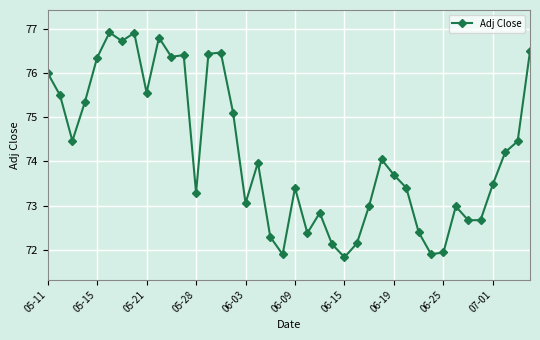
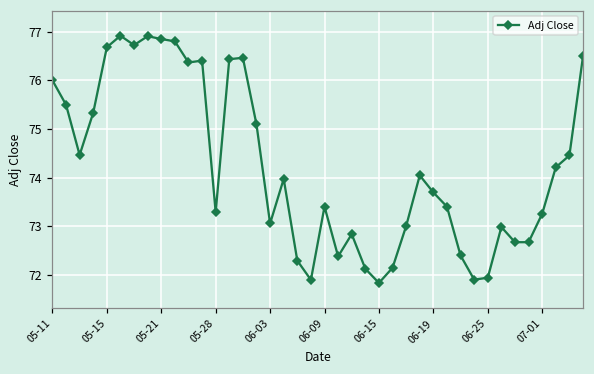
  {
    "05-11": 76.0,
-   "05-15": 76.3,
-   "05-21": 75.6,
+   "05-15": 76.7,
+   "05-21": 76.8,
    "05-28": 73.3,
    "06-03": 73.1,
    "06-09": 73.4,
    "06-15": 71.8,
    "06-19": 73.7,
    "06-25": 71.9,
-   "07-01": 73.5
+   "07-01": 73.3
  }
